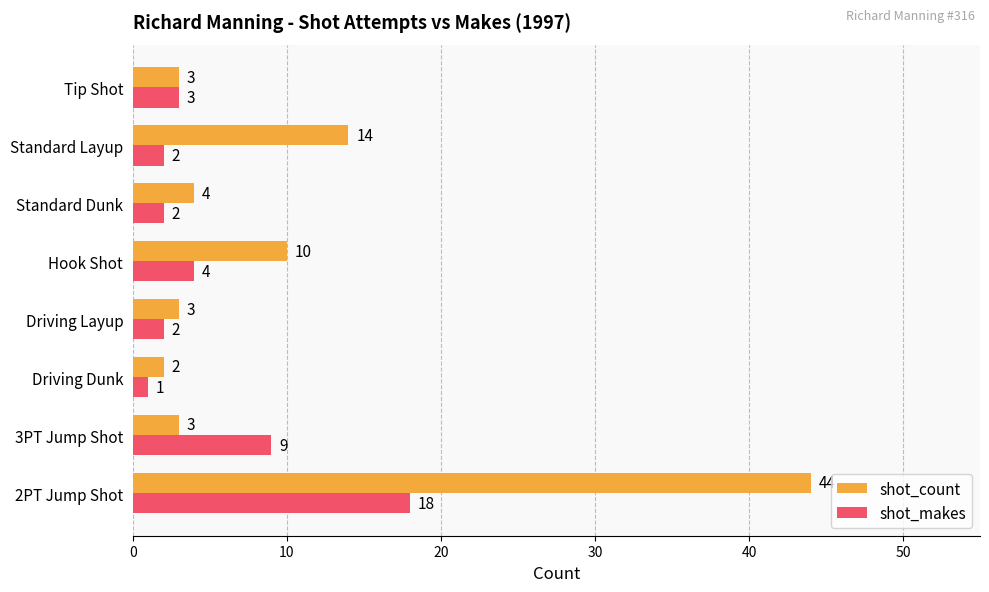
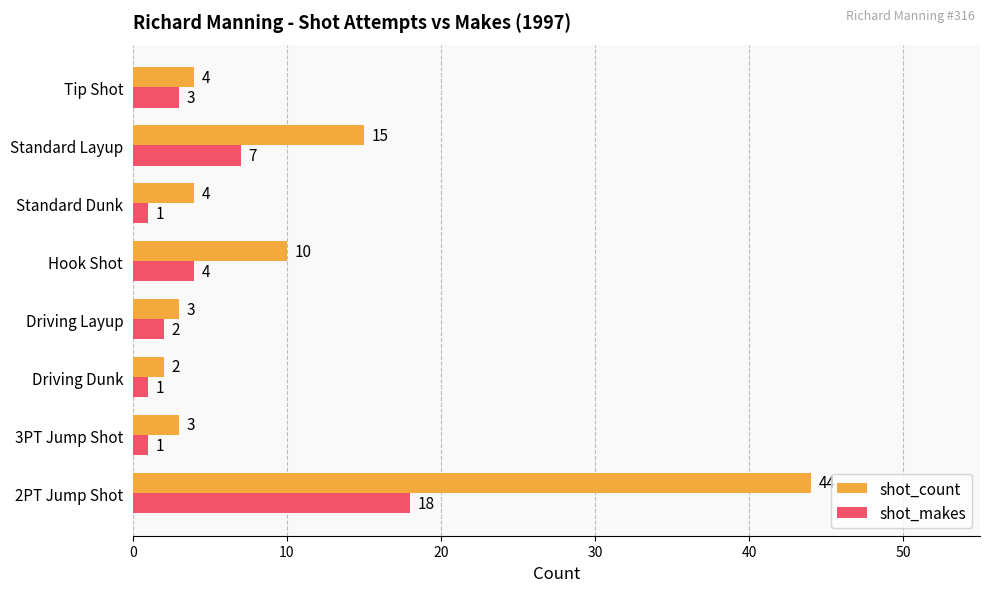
  {
    "shot_count": {
-     "Tip Shot": 3,
-     "Standard Layup": 14,
+     "Tip Shot": 4,
+     "Standard Layup": 15,
      "Standard Dunk": 4,
      "Hook Shot": 10,
      "Driving Layup": 3,
      "Driving Dunk": 2,
      "3PT Jump Shot": 3
    },
    "shot_makes": {
      "Tip Shot": 3,
-     "Standard Layup": 2,
-     "Standard Dunk": 2,
+     "Standard Layup": 7,
+     "Standard Dunk": 1,
      "Hook Shot": 4,
      "Driving Layup": 2,
      "Driving Dunk": 1,
-     "3PT Jump Shot": 9,
+     "3PT Jump Shot": 1,
      "2PT Jump Shot": 18
    }
  }
